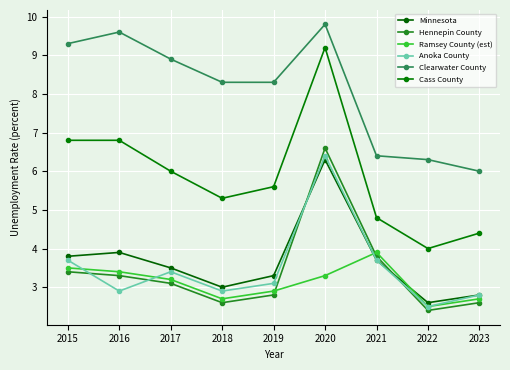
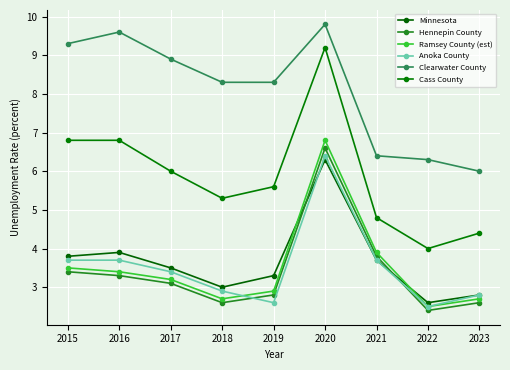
  {
    "Ramsey County (est)": {
      "2015": 3.5,
      "2016": 3.4,
      "2017": 3.2,
      "2018": 2.7,
      "2019": 2.9,
-     "2020": 3.3,
+     "2020": 6.8,
      "2021": 3.9,
      "2023": 2.7
    },
    "Anoka County": {
      "2015": 3.7,
-     "2016": 2.9,
+     "2016": 3.7,
      "2017": 3.4,
      "2018": 2.9,
-     "2019": 3.1,
+     "2019": 2.6,
      "2020": 6.4
    }
  }
